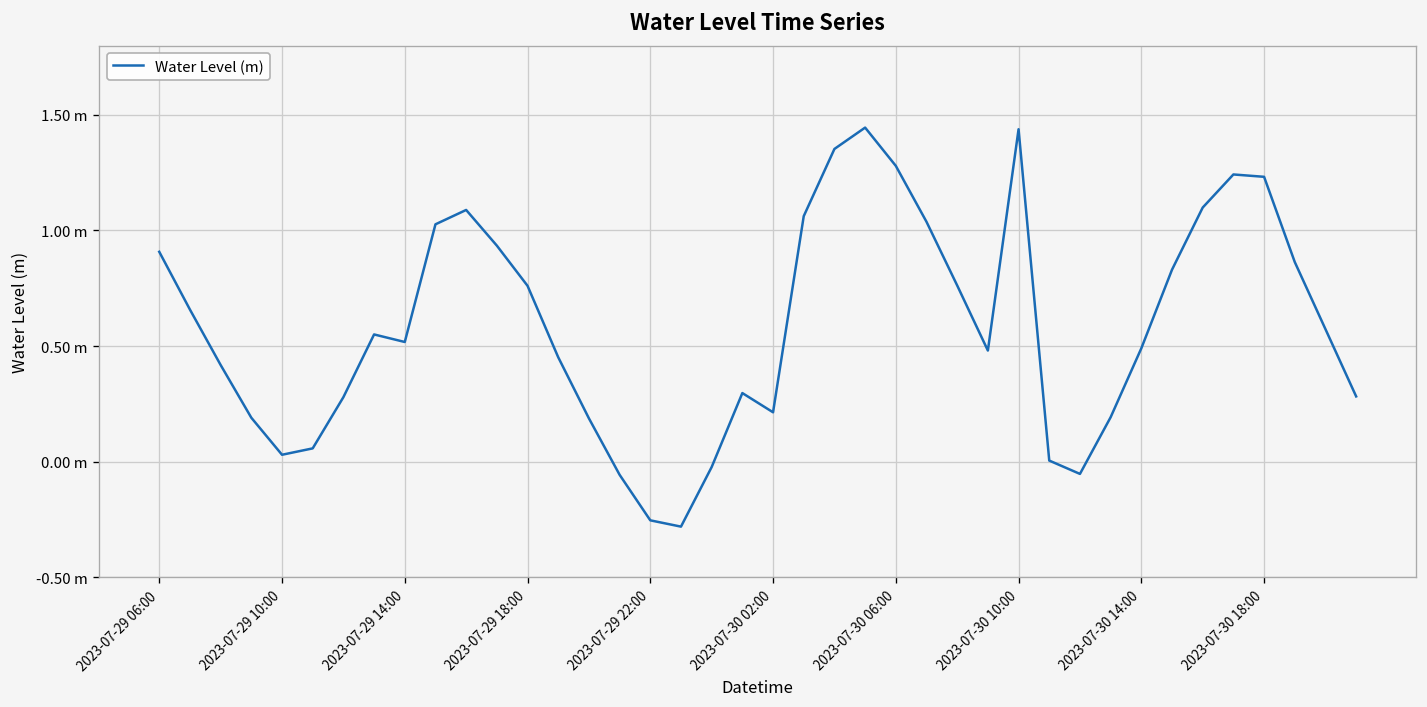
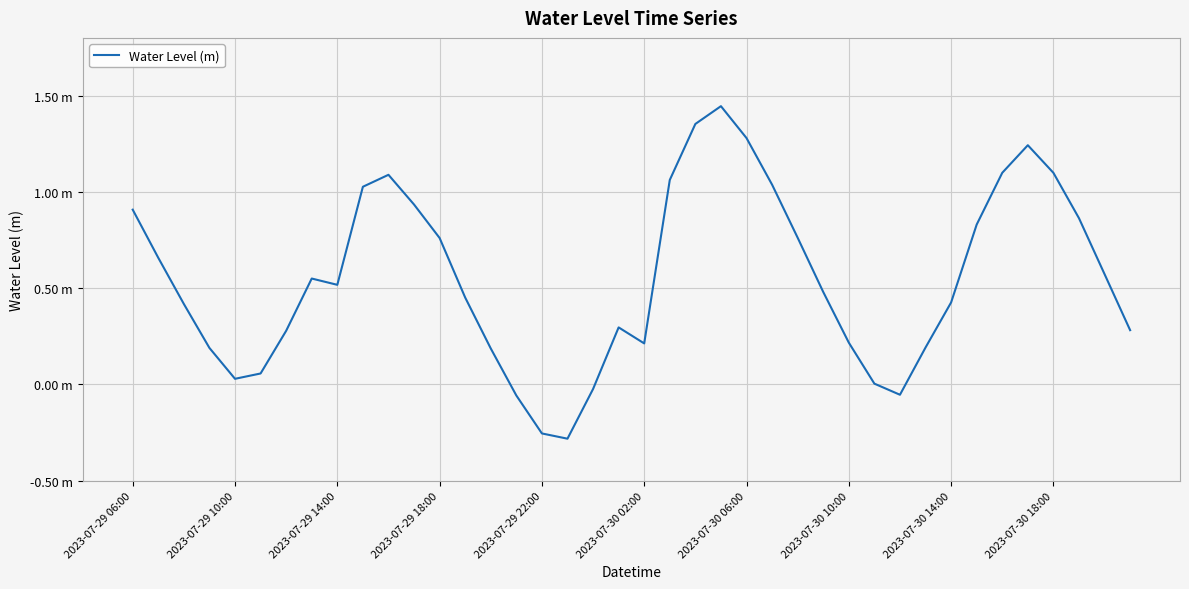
  {
    "2023-07-29 06:00": "0.91 m",
    "2023-07-29 10:00": "0.03 m",
    "2023-07-29 14:00": "0.52 m",
    "2023-07-29 18:00": "0.76 m",
    "2023-07-29 22:00": "-0.25 m",
    "2023-07-30 02:00": "0.21 m",
    "2023-07-30 06:00": "1.28 m",
-   "2023-07-30 10:00": "1.44 m",
-   "2023-07-30 14:00": "0.49 m",
-   "2023-07-30 18:00": "1.23 m"
+   "2023-07-30 10:00": "0.22 m",
+   "2023-07-30 14:00": "0.43 m",
+   "2023-07-30 18:00": "1.10 m"
  }
